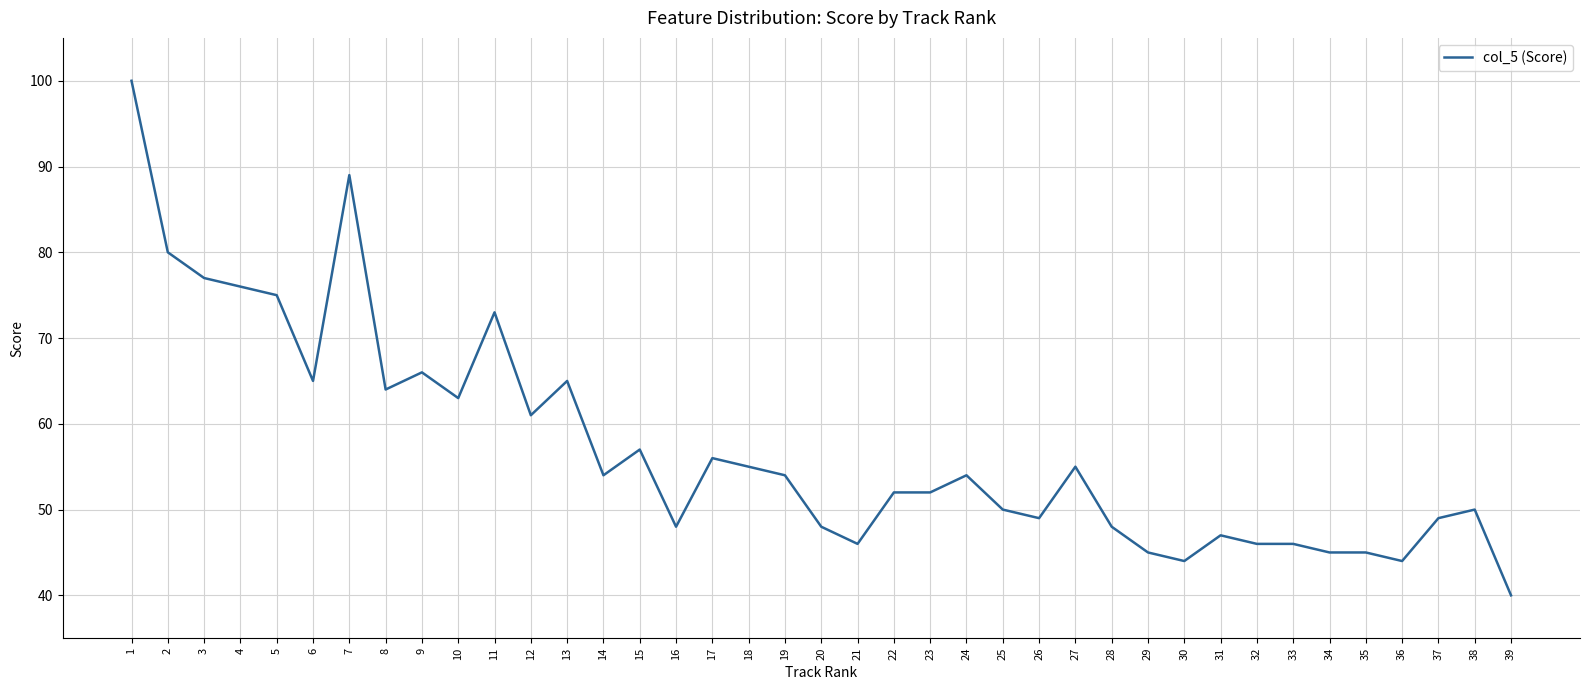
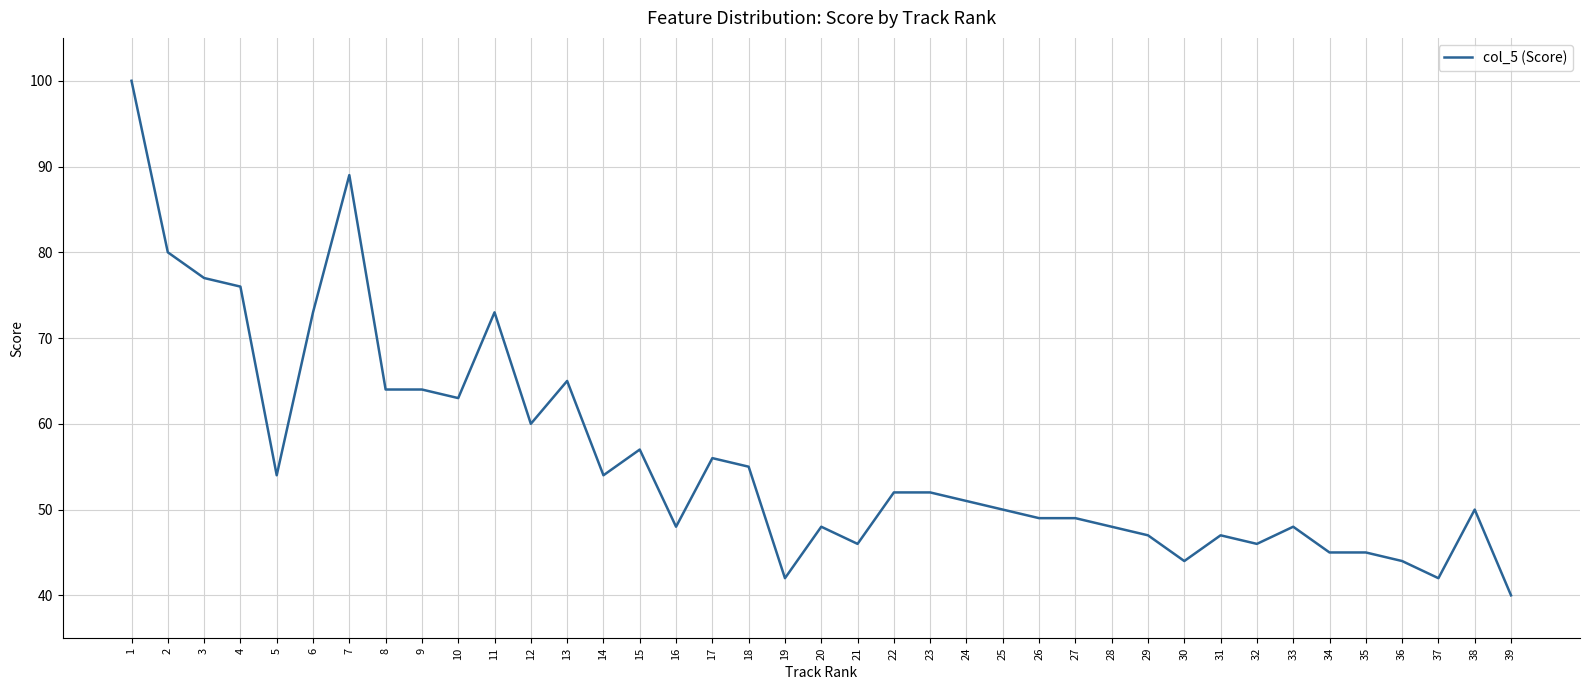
  {
    "1": 100,
    "2": 80,
    "3": 77,
    "4": 76,
-   "5": 75,
-   "6": 65,
+   "5": 54,
+   "6": 73,
    "7": 89,
    "8": 64,
-   "9": 66,
+   "9": 64,
    "10": 63,
    "11": 73,
-   "12": 61,
+   "12": 60,
    "13": 65,
    "14": 54,
    "15": 57,
    "16": 48,
    "17": 56,
    "18": 55,
-   "19": 54,
+   "19": 42,
    "20": 48,
    "21": 46,
    "22": 52,
    "23": 52,
-   "24": 54,
+   "24": 51,
    "25": 50,
    "26": 49,
-   "27": 55,
+   "27": 49,
    "28": 48,
-   "29": 45,
+   "29": 47,
    "30": 44,
    "31": 47,
    "32": 46,
-   "33": 46,
+   "33": 48,
    "34": 45,
    "35": 45,
    "36": 44,
-   "37": 49,
+   "37": 42,
    "38": 50,
    "39": 40
  }
